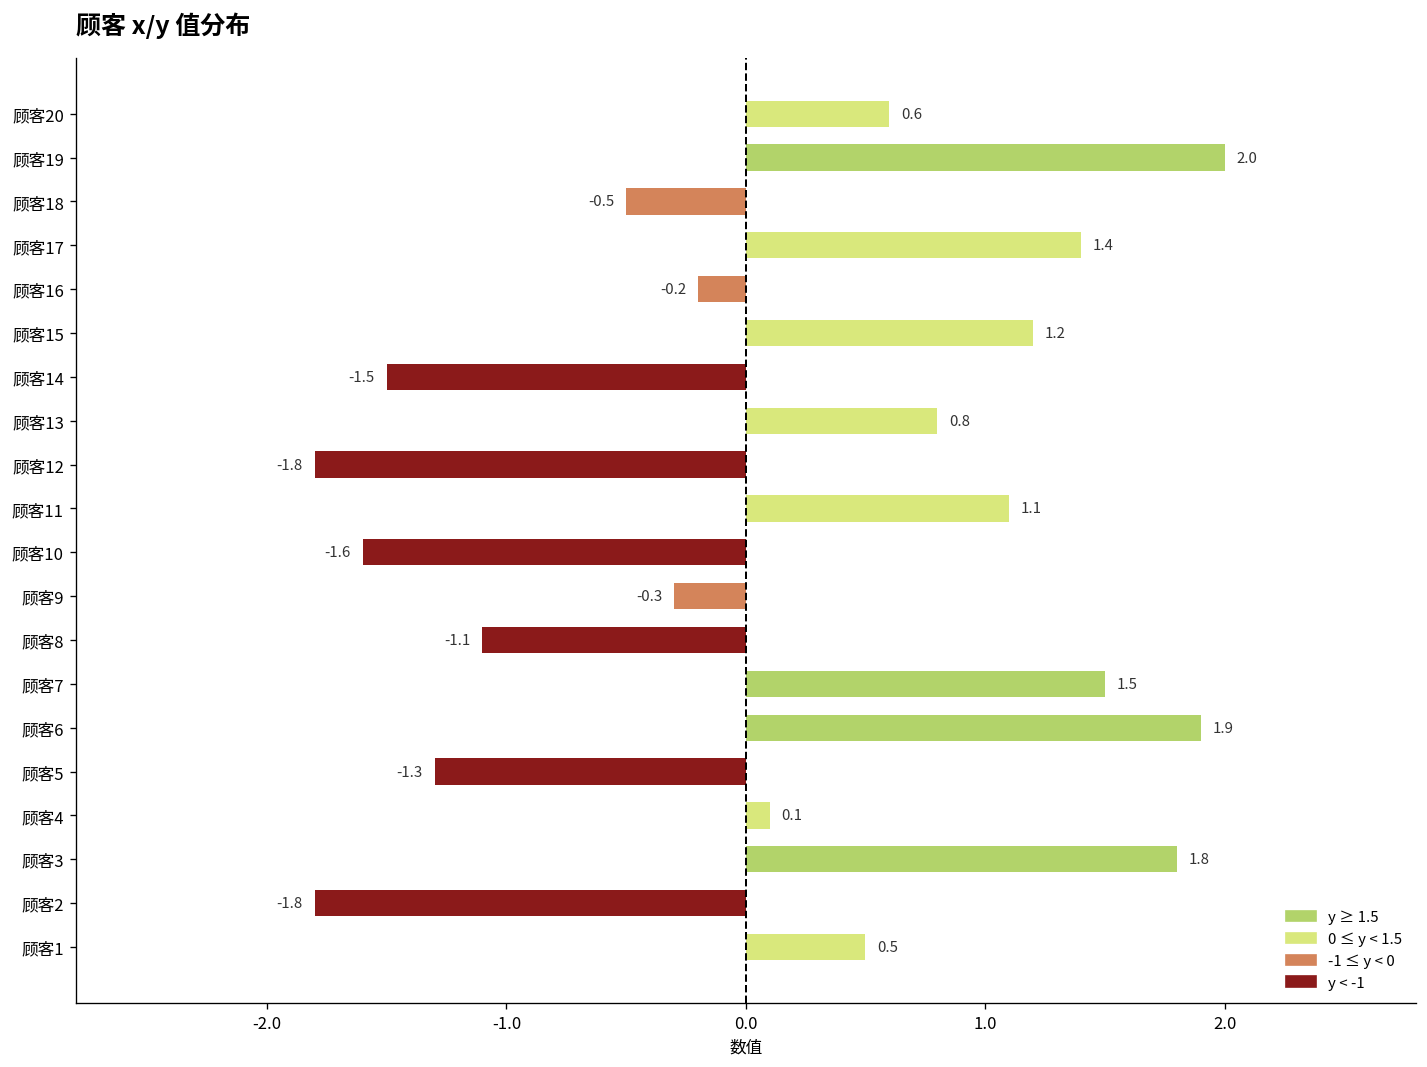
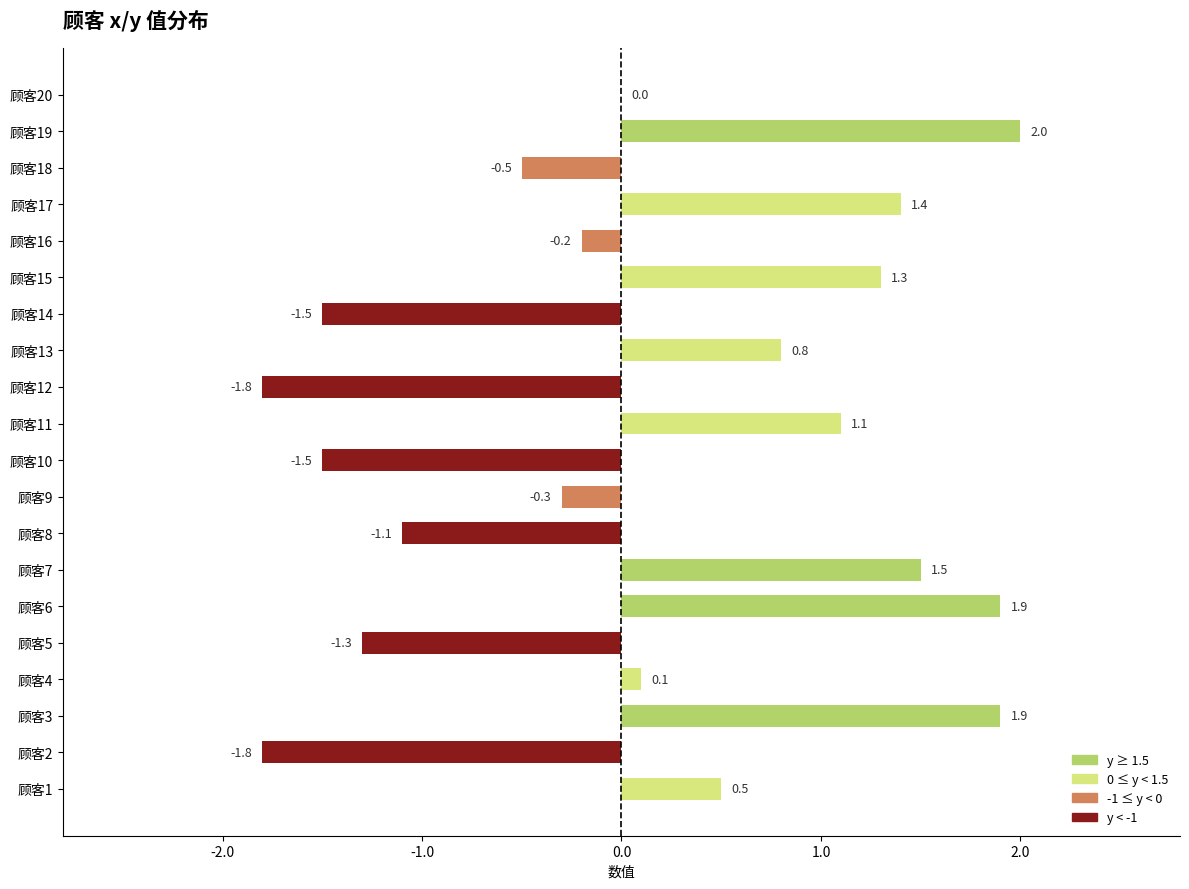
  {
-   "顾客20": 0.6,
+   "顾客20": 0.0,
    "顾客19": 2.0,
    "顾客18": -0.5,
    "顾客17": 1.4,
    "顾客16": -0.2,
-   "顾客15": 1.2,
+   "顾客15": 1.3,
    "顾客14": -1.5,
    "顾客13": 0.8,
    "顾客12": -1.8,
    "顾客11": 1.1,
-   "顾客10": -1.6,
+   "顾客10": -1.5,
    "顾客9": -0.3,
    "顾客8": -1.1,
    "顾客7": 1.5,
    "顾客6": 1.9,
    "顾客5": -1.3,
    "顾客4": 0.1,
-   "顾客3": 1.8,
+   "顾客3": 1.9,
    "顾客2": -1.8,
    "顾客1": 0.5
  }
